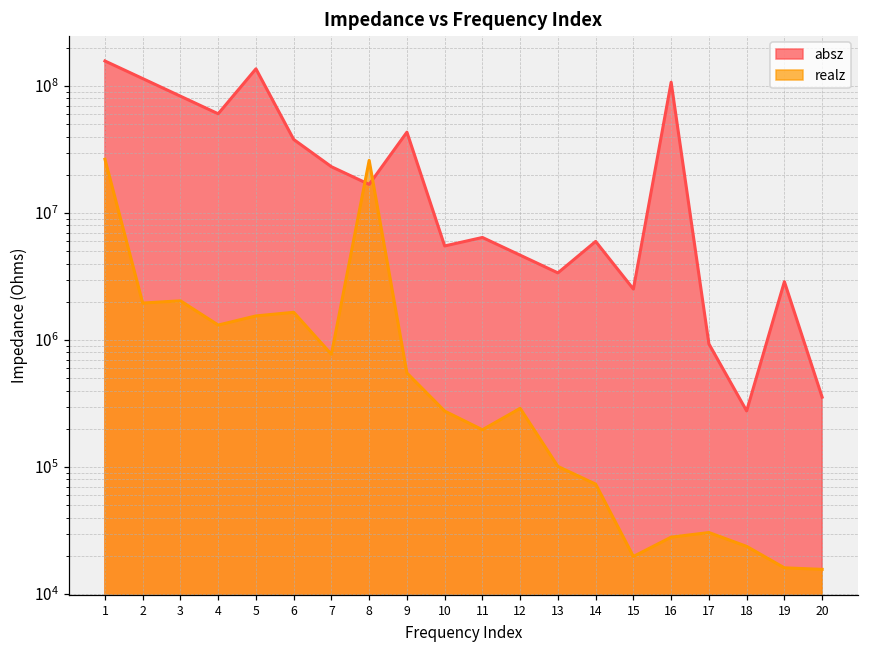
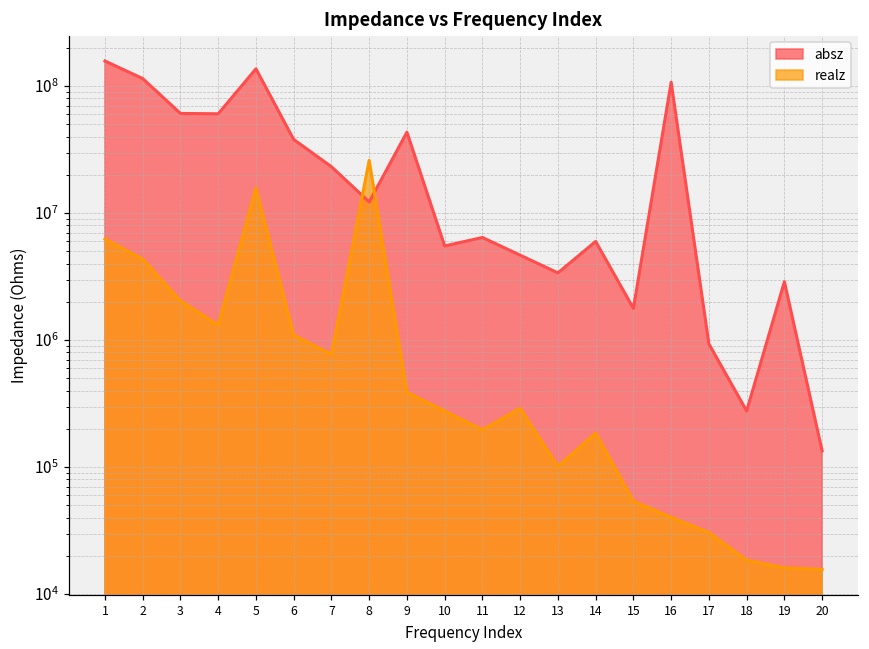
  {
    "absz": {
      "1": 160000000,
      "2": 110000000,
-     "3": 80000000,
+     "3": 60000000,
      "4": 60000000,
      "5": 140000000,
      "6": 38000000,
      "7": 23000000,
-     "8": 17000000,
+     "8": 12000000,
      "9": 43000000,
      "10": 6000000,
      "11": 6000000,
      "12": 4700000,
      "13": 3400000,
      "14": 6000000,
-     "15": 2500000,
+     "15": 1800000,
      "16": 110000000,
      "17": 900000,
      "18": 280000,
      "19": 2900000,
-     "20": 360000
+     "20": 130000
    },
    "realz": {
-     "1": 27000000,
-     "2": 2000000,
+     "1": 6000000,
+     "2": 4300000,
      "3": 2000000,
      "4": 1300000,
-     "5": 1600000,
-     "6": 1700000,
+     "5": 16000000,
+     "6": 1100000,
      "7": 800000,
      "8": 26000000,
-     "9": 600000,
+     "9": 390000,
      "10": 280000,
      "11": 200000,
      "12": 290000,
      "13": 100000,
-     "14": 70000,
-     "15": 20000,
-     "16": 28000,
+     "14": 190000,
+     "15": 50000,
+     "16": 40000,
      "17": 31000,
-     "18": 24000,
+     "18": 19000,
      "19": 16000,
      "20": 16000
    }
  }
